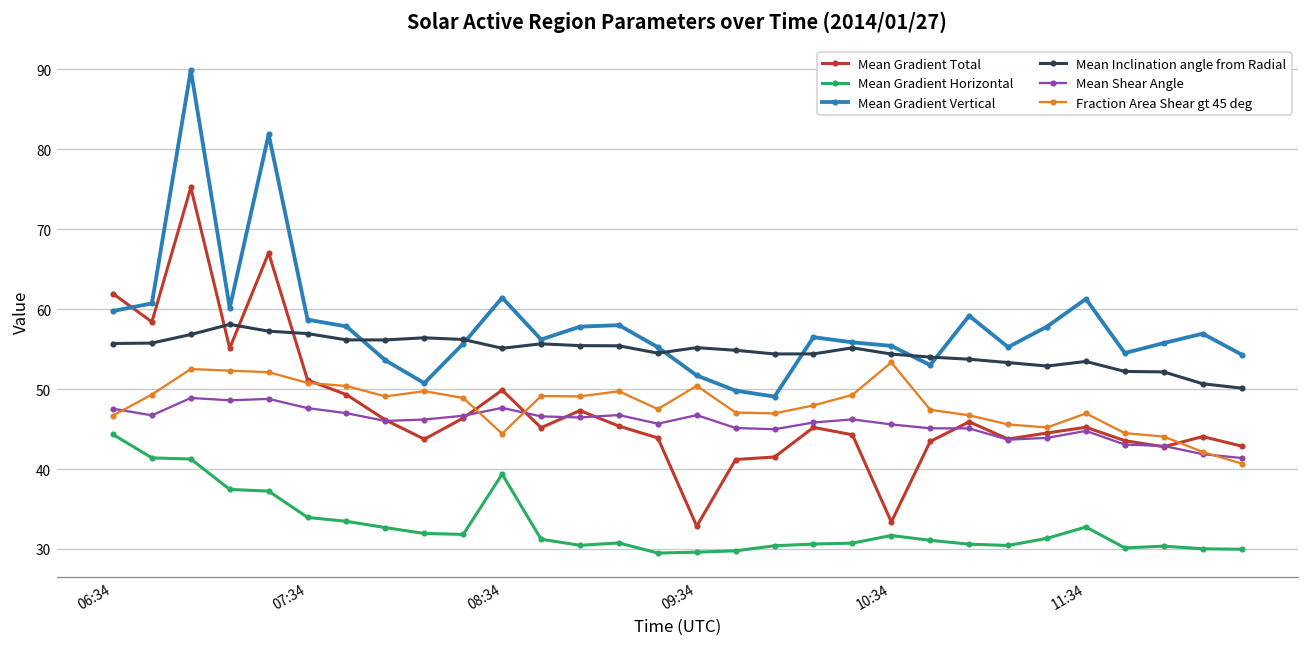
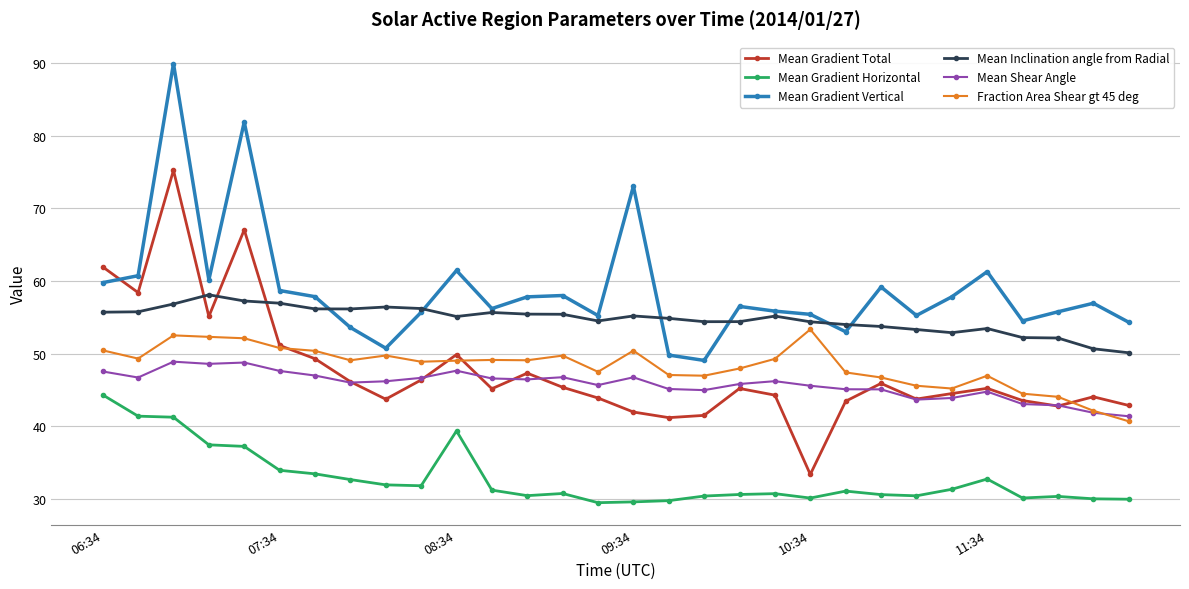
  {
    "Mean Gradient Total": {
      "06:34": 62,
      "07:34": 51,
      "08:34": 50,
-     "09:34": 33,
+     "09:34": 42,
      "10:34": 33,
      "11:34": 45
    },
    "Mean Gradient Horizontal": {
      "06:34": 44,
      "07:34": 34,
      "08:34": 39,
      "09:34": 30,
-     "10:34": 32,
+     "10:34": 30,
      "11:34": 33
    },
    "Mean Gradient Vertical": {
      "06:34": 60,
      "07:34": 59,
      "08:34": 61,
-     "09:34": 52,
+     "09:34": 73,
      "10:34": 55,
      "11:34": 61
    },
    "Mean Inclination angle from Radial": {
      "06:34": 56,
      "07:34": 57,
      "08:34": 55,
      "09:34": 55,
      "10:34": 54,
      "11:34": 53
    },
    "Mean Shear Angle": {
      "06:34": 48,
      "07:34": 48,
      "08:34": 48,
      "09:34": 47,
      "10:34": 46,
      "11:34": 45
    },
    "Fraction Area Shear gt 45 deg": {
-     "06:34": 47,
+     "06:34": 50,
      "07:34": 51,
-     "08:34": 44,
+     "08:34": 49,
      "09:34": 50,
      "10:34": 53,
      "11:34": 47
    }
  }
